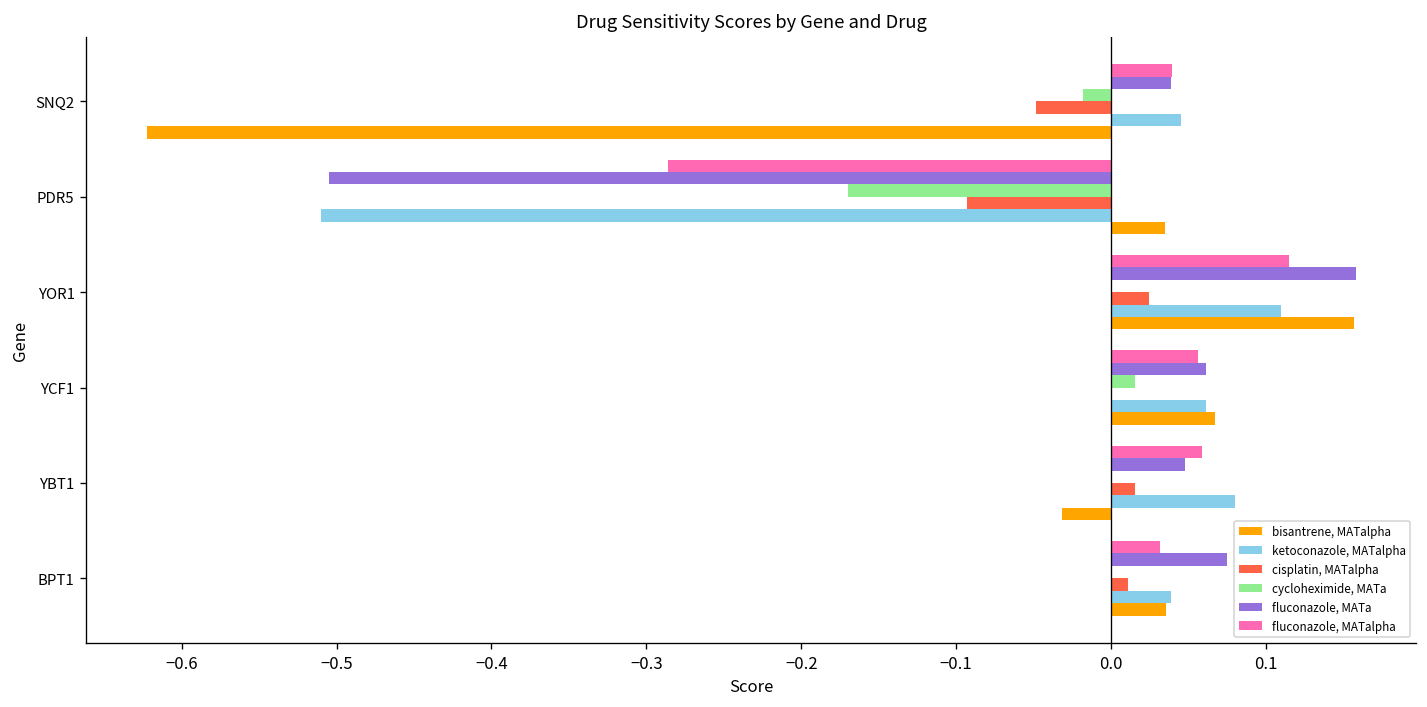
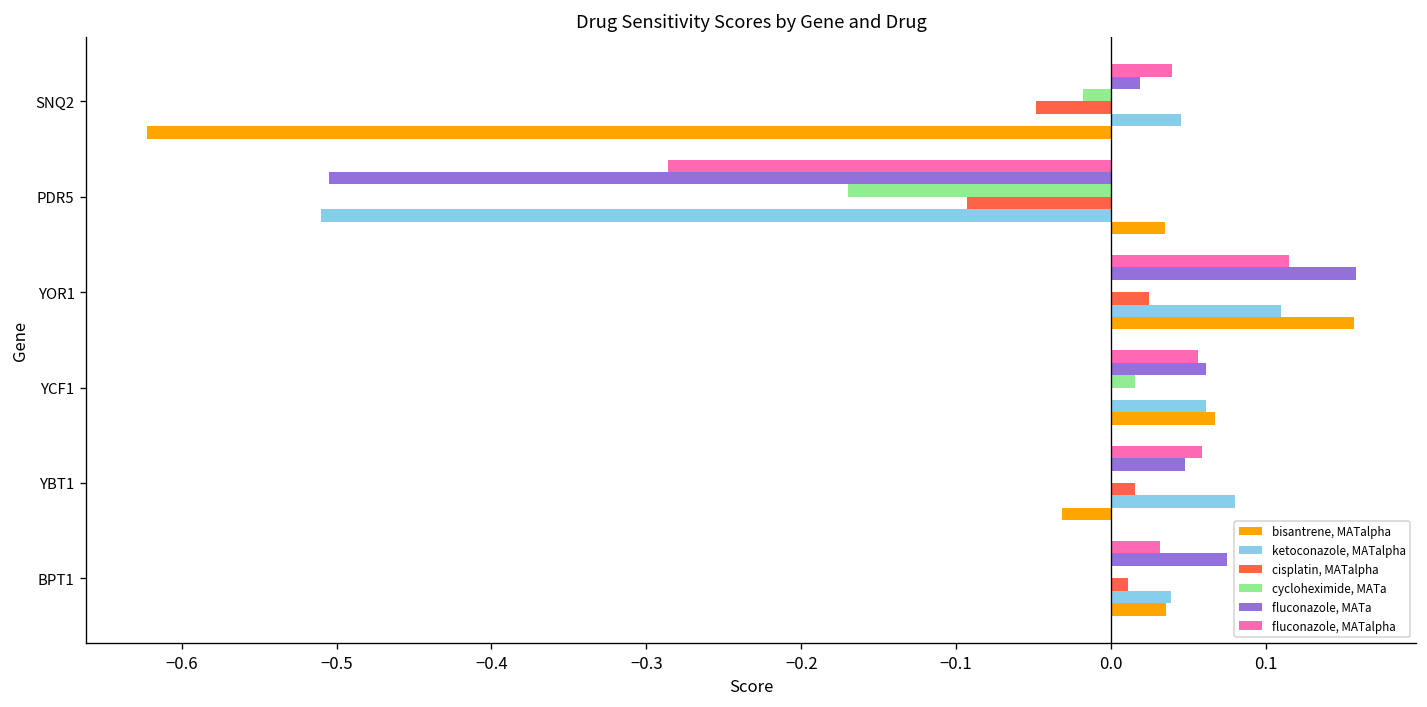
  {
    "bisantrene, MATalpha": {
      "SNQ2": -0.623,
      "PDR5": 0.035,
      "YOR1": 0.157,
      "YCF1": 0.067,
      "YBT1": -0.032,
      "BPT1": 0.035
    },
    "ketoconazole, MATalpha": {
      "SNQ2": 0.045,
      "PDR5": -0.510,
      "YOR1": 0.110,
      "YCF1": 0.062,
      "YBT1": 0.080,
      "BPT1": 0.039
    },
    "cisplatin, MATalpha": {
      "SNQ2": -0.048,
      "PDR5": -0.093,
      "YOR1": 0.025,
      "YCF1": 0.000,
      "YBT1": 0.015,
      "BPT1": 0.011
    },
    "cycloheximide, MATa": {
      "SNQ2": -0.018,
      "PDR5": -0.170,
      "YOR1": 0.000,
      "YCF1": 0.015,
      "YBT1": 0.000,
      "BPT1": 0.000
    },
    "fluconazole, MATa": {
-     "SNQ2": 0.039,
+     "SNQ2": 0.019,
      "PDR5": -0.505,
      "YOR1": 0.158,
      "YCF1": 0.062,
      "YBT1": 0.048,
      "BPT1": 0.075
    },
    "fluconazole, MATalpha": {
      "SNQ2": 0.040,
      "PDR5": -0.286,
      "YOR1": 0.115,
      "YCF1": 0.056,
      "YBT1": 0.059,
      "BPT1": 0.032
    }
  }
